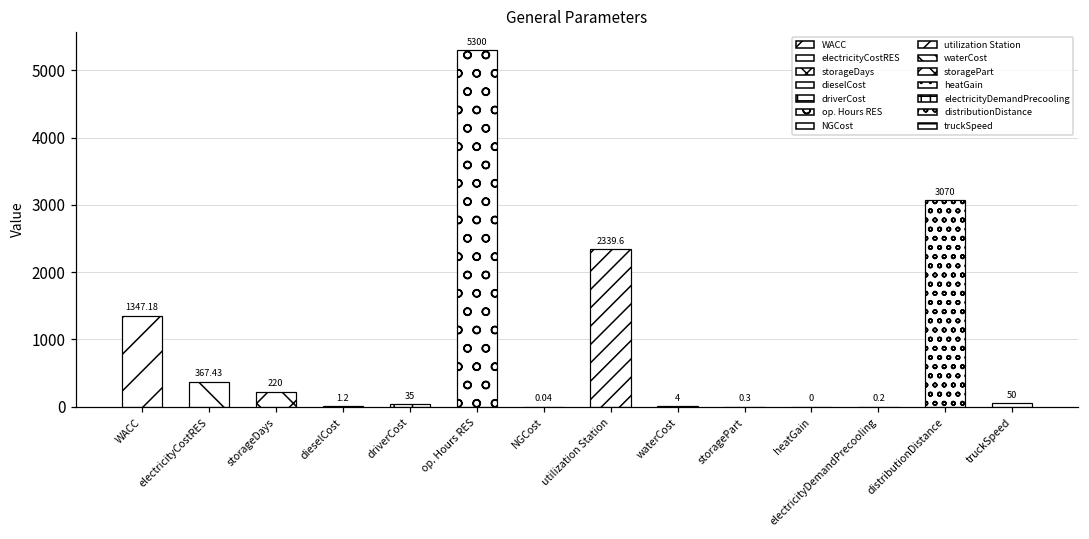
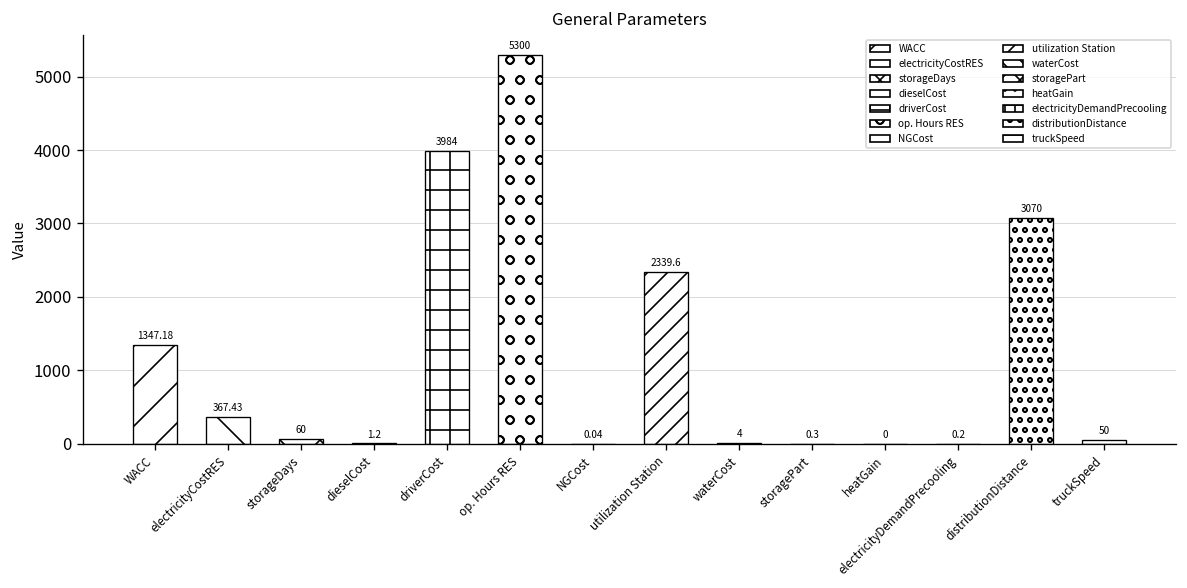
  {
    "WACC": 1347.18,
    "electricityCostRES": 367.43,
-   "storageDays": 220,
+   "storageDays": 60,
    "dieselCost": 1.2,
-   "driverCost": 35,
+   "driverCost": 3984,
    "op. Hours RES": 5300,
    "NGCost": 0.04,
    "utilization Station": 2339.6,
    "waterCost": 4,
    "storagePart": 0.3,
    "heatGain": 0,
    "electricityDemandPrecooling": 0.2,
    "distributionDistance": 3070,
    "truckSpeed": 50
  }
